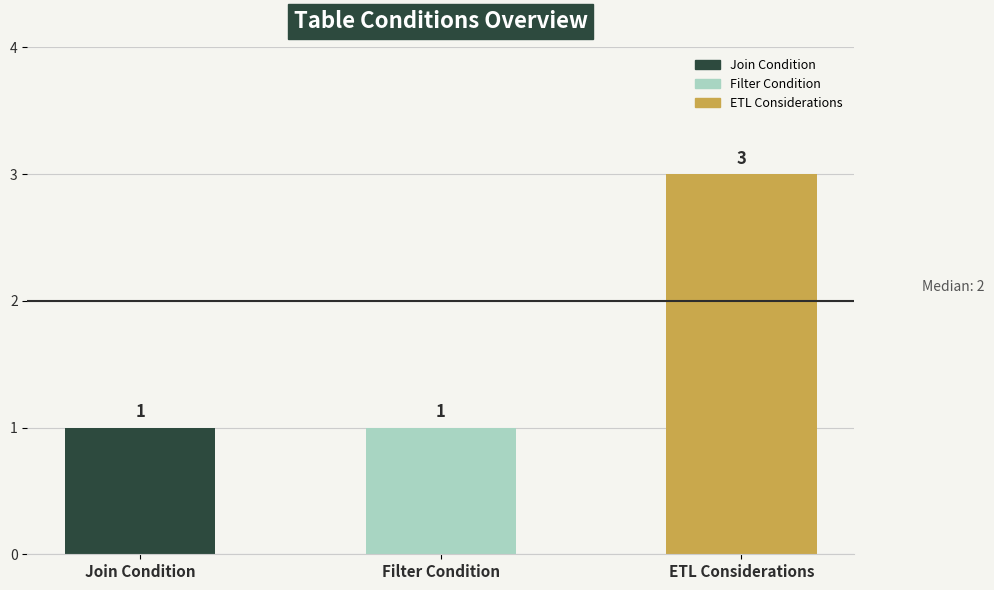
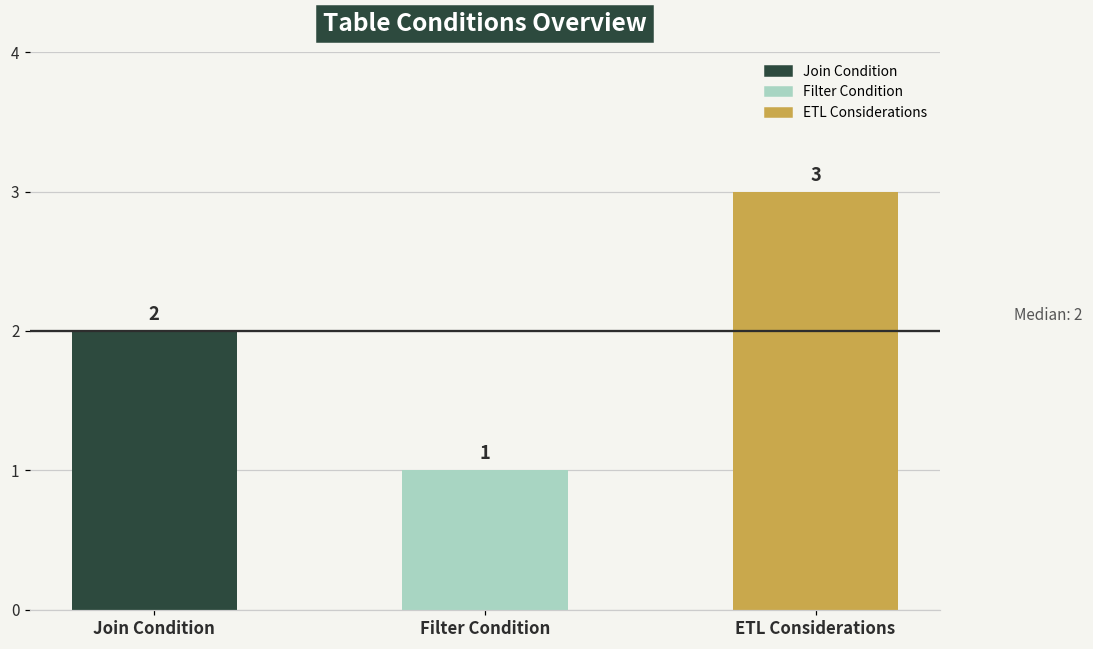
  {
-   "Join Condition": 1,
+   "Join Condition": 2,
    "Filter Condition": 1,
    "ETL Considerations": 3
  }
